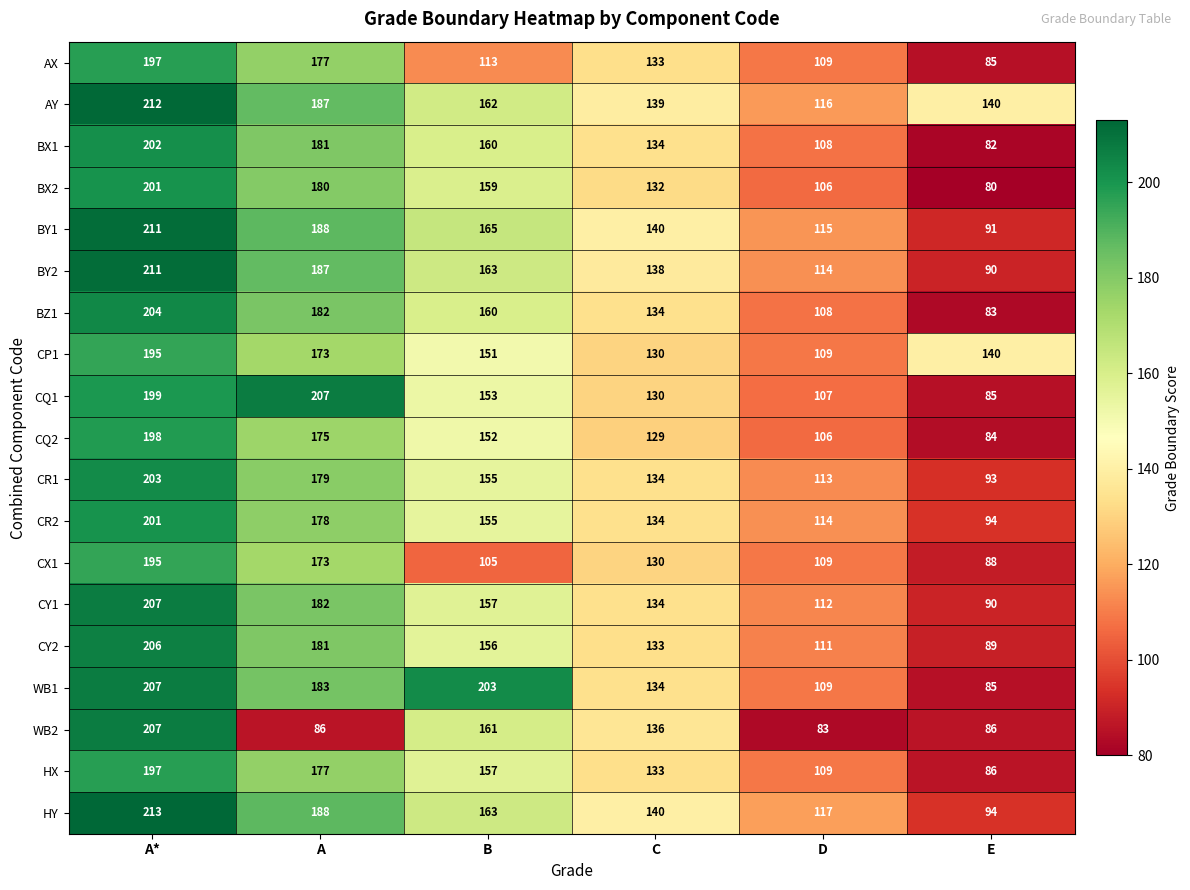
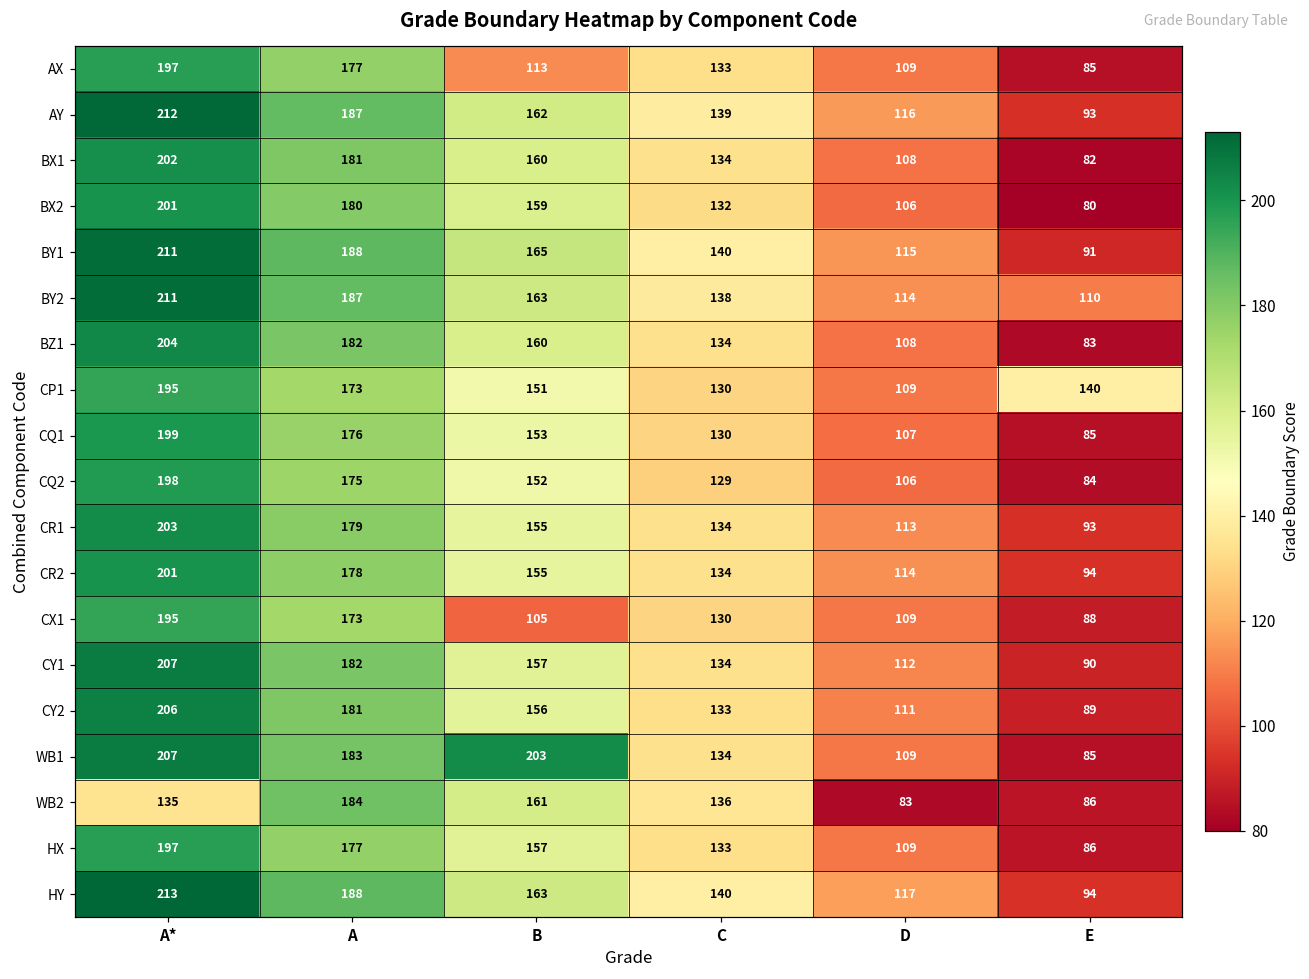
  {
    "AX": {
      "A*": 197,
      "A": 177,
      "B": 113,
      "C": 133,
      "D": 109,
      "E": 85
    },
    "AY": {
      "A*": 212,
      "A": 187,
      "B": 162,
      "C": 139,
      "D": 116,
-     "E": 140
+     "E": 93
    },
    "BX1": {
      "A*": 202,
      "A": 181,
      "B": 160,
      "C": 134,
      "D": 108,
      "E": 82
    },
    "BX2": {
      "A*": 201,
      "A": 180,
      "B": 159,
      "C": 132,
      "D": 106,
      "E": 80
    },
    "BY1": {
      "A*": 211,
      "A": 188,
      "B": 165,
      "C": 140,
      "D": 115,
      "E": 91
    },
    "BY2": {
      "A*": 211,
      "A": 187,
      "B": 163,
      "C": 138,
      "D": 114,
-     "E": 90
+     "E": 110
    },
    "BZ1": {
      "A*": 204,
      "A": 182,
      "B": 160,
      "C": 134,
      "D": 108,
      "E": 83
    },
    "CP1": {
      "A*": 195,
      "A": 173,
      "B": 151,
      "C": 130,
      "D": 109,
      "E": 140
    },
    "CQ1": {
      "A*": 199,
-     "A": 207,
+     "A": 176,
      "B": 153,
      "C": 130,
      "D": 107,
      "E": 85
    },
    "CQ2": {
      "A*": 198,
      "A": 175,
      "B": 152,
      "C": 129,
      "D": 106,
      "E": 84
    },
    "CR1": {
      "A*": 203,
      "A": 179,
      "B": 155,
      "C": 134,
      "D": 113,
      "E": 93
    },
    "CR2": {
      "A*": 201,
      "A": 178,
      "B": 155,
      "C": 134,
      "D": 114,
      "E": 94
    },
    "CX1": {
      "A*": 195,
      "A": 173,
      "B": 105,
      "C": 130,
      "D": 109,
      "E": 88
    },
    "CY1": {
      "A*": 207,
      "A": 182,
      "B": 157,
      "C": 134,
      "D": 112,
      "E": 90
    },
    "CY2": {
      "A*": 206,
      "A": 181,
      "B": 156,
      "C": 133,
      "D": 111,
      "E": 89
    },
    "WB1": {
      "A*": 207,
      "A": 183,
      "B": 203,
      "C": 134,
      "D": 109,
      "E": 85
    },
    "WB2": {
-     "A*": 207,
-     "A": 86,
+     "A*": 135,
+     "A": 184,
      "B": 161,
      "C": 136,
      "D": 83,
      "E": 86
    },
    "HX": {
      "A*": 197,
      "A": 177,
      "B": 157,
      "C": 133,
      "D": 109,
      "E": 86
    },
    "HY": {
      "A*": 213,
      "A": 188,
      "B": 163,
      "C": 140,
      "D": 117,
      "E": 94
    }
  }
